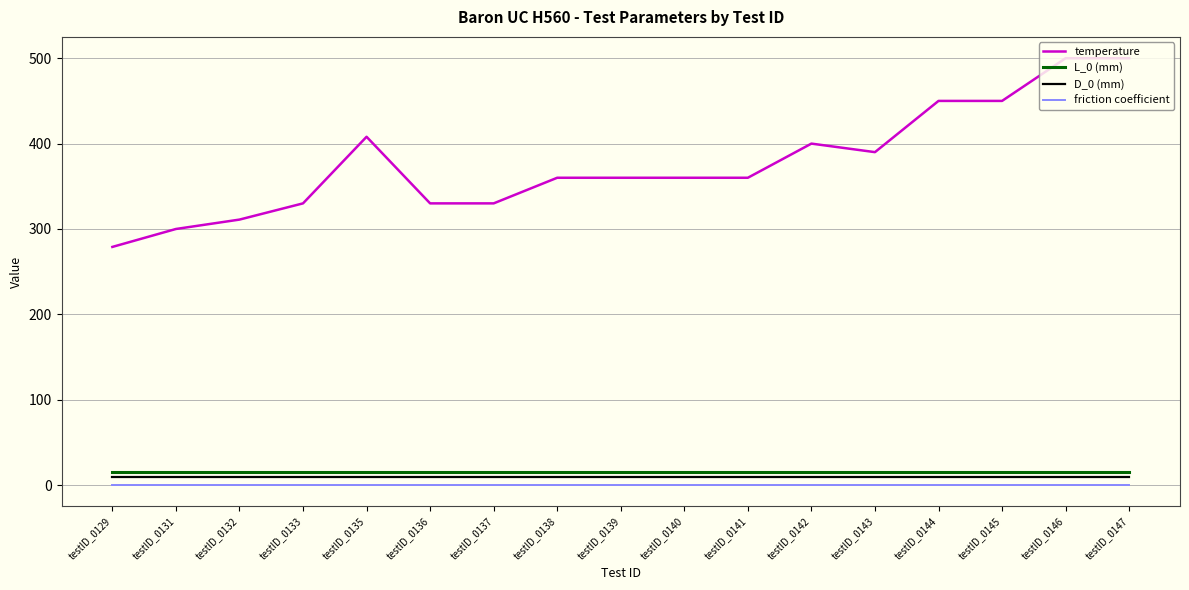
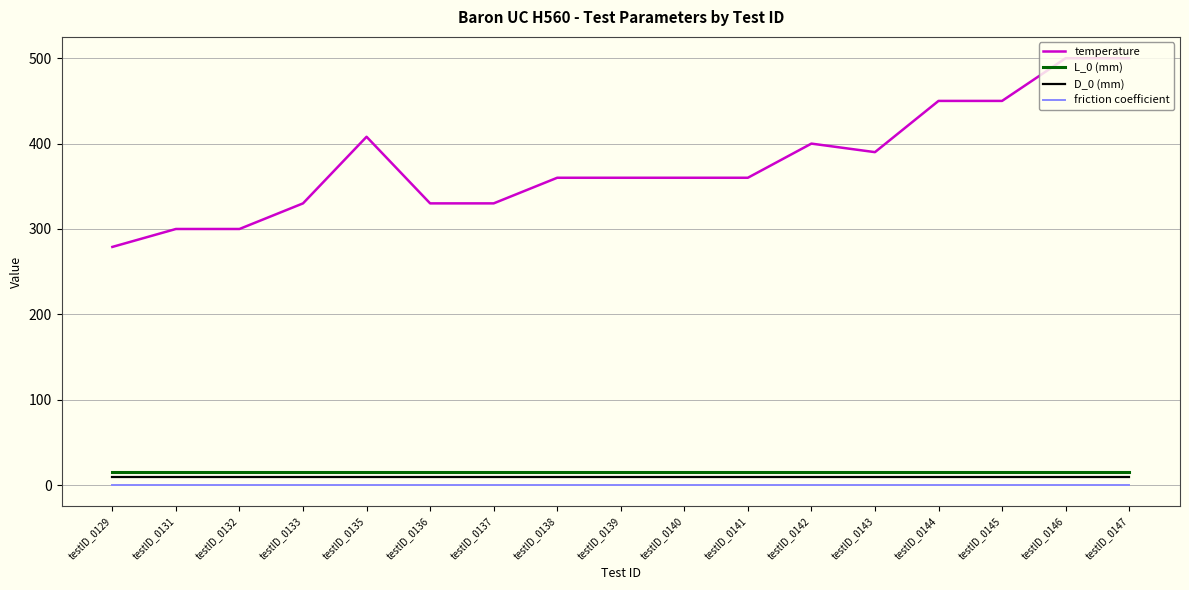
  {
    "temperature": {
      "testID_0129": 280,
      "testID_0131": 300,
-     "testID_0132": 310,
+     "testID_0132": 300,
      "testID_0133": 330,
      "testID_0135": 410,
      "testID_0136": 330,
      "testID_0137": 330,
      "testID_0138": 360,
      "testID_0139": 360,
      "testID_0140": 360,
      "testID_0141": 360,
      "testID_0142": 400,
      "testID_0143": 390,
      "testID_0144": 450,
      "testID_0145": 450
    },
    "L_0 (mm)": {
      "testID_0129": 20,
      "testID_0131": 20,
      "testID_0132": 20,
      "testID_0133": 20,
      "testID_0135": 20,
      "testID_0136": 20,
      "testID_0137": 20,
      "testID_0138": 20,
      "testID_0139": 20,
      "testID_0140": 20,
      "testID_0141": 20,
      "testID_0142": 20,
      "testID_0143": 20,
      "testID_0144": 20,
      "testID_0145": 20,
      "testID_0146": 20,
      "testID_0147": 20
    },
    "D_0 (mm)": {
      "testID_0129": 10,
      "testID_0131": 10,
      "testID_0132": 10,
      "testID_0133": 10,
      "testID_0135": 10,
      "testID_0136": 10,
      "testID_0137": 10,
      "testID_0138": 10,
      "testID_0139": 10,
      "testID_0140": 10,
      "testID_0141": 10,
      "testID_0142": 10,
      "testID_0143": 10,
      "testID_0144": 10,
      "testID_0145": 10,
      "testID_0146": 10,
      "testID_0147": 10
    },
    "friction coefficient": {
      "testID_0129": 0,
      "testID_0131": 0,
      "testID_0132": 0,
      "testID_0133": 0,
      "testID_0135": 0,
      "testID_0136": 0,
      "testID_0137": 0,
      "testID_0138": 0,
      "testID_0139": 0,
      "testID_0140": 0,
      "testID_0141": 0,
      "testID_0142": 0,
      "testID_0143": 0,
      "testID_0144": 0,
      "testID_0145": 0,
      "testID_0146": 0,
      "testID_0147": 0
    }
  }
